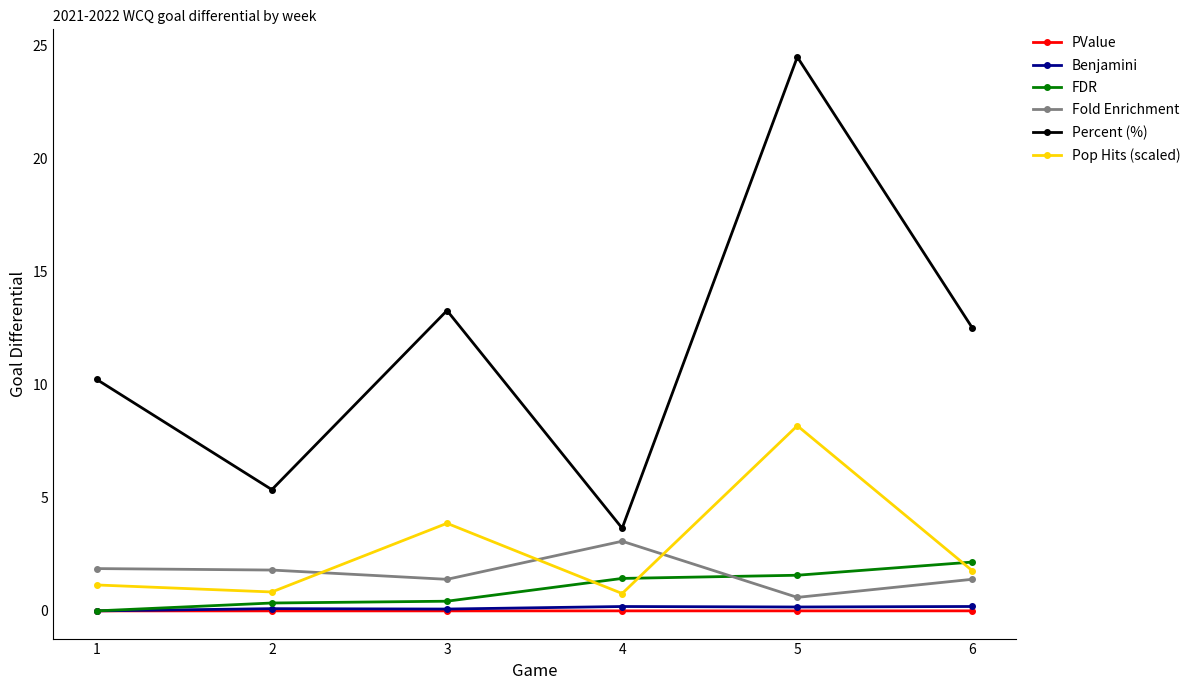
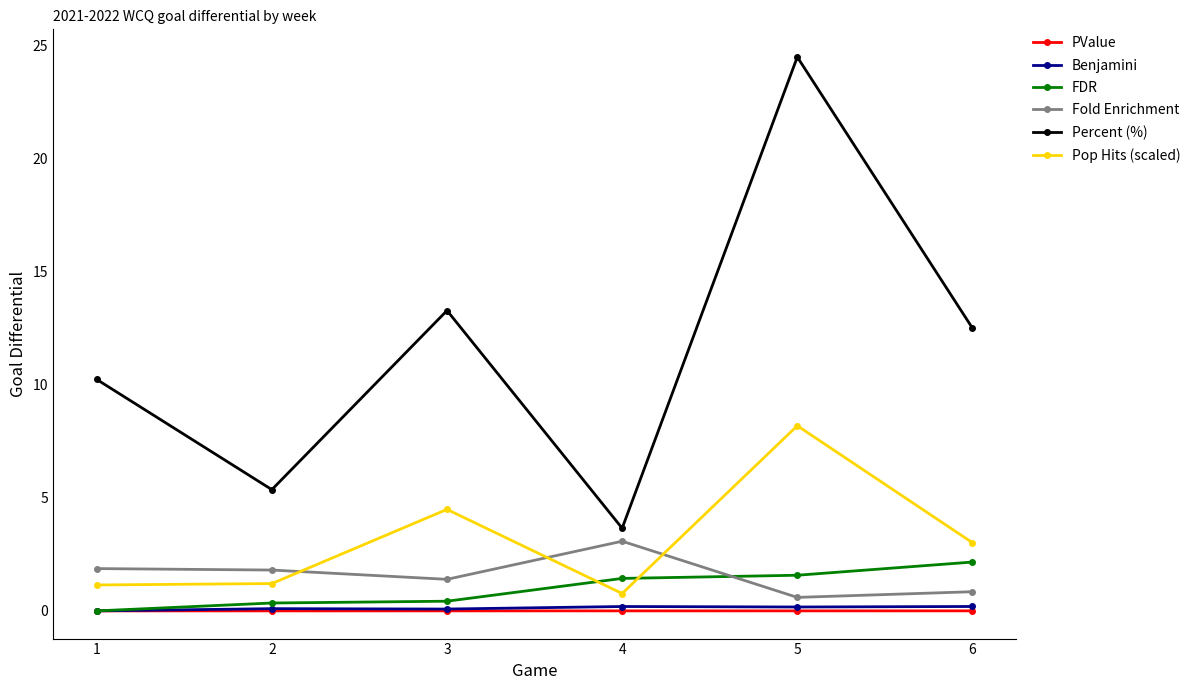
  {
    "PValue": {
      "4": 0.0,
      "5": 0.0,
      "6": 0.0
    },
    "Benjamini": {
      "4": 0.2,
      "5": 0.2,
      "6": 0.2
    },
    "FDR": {
      "2": 0.3,
      "3": 0.4,
      "4": 1.4,
      "5": 1.6,
      "6": 2.2
    },
    "Fold Enrichment": {
      "1": 1.9,
      "2": 1.8,
      "3": 1.4,
      "4": 3.1,
      "5": 0.6,
-     "6": 1.4
+     "6": 0.8
    },
    "Percent (%)": {
      "1": 10.2,
      "2": 5.4,
      "3": 13.3,
      "4": 3.7,
      "5": 24.5,
      "6": 12.5
    },
    "Pop Hits (scaled)": {
      "1": 1.1,
-     "2": 0.8,
-     "3": 3.9,
+     "2": 1.2,
+     "3": 4.5,
      "4": 0.8,
      "5": 8.2,
-     "6": 1.8
+     "6": 3.0
    }
  }
